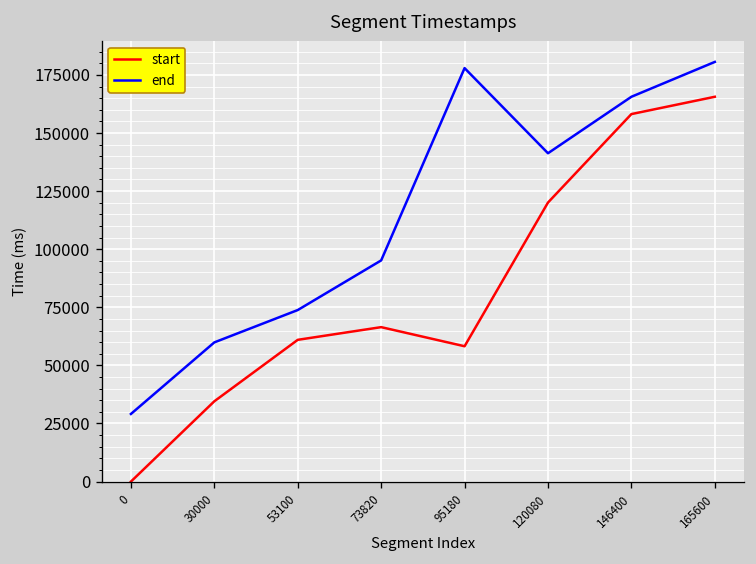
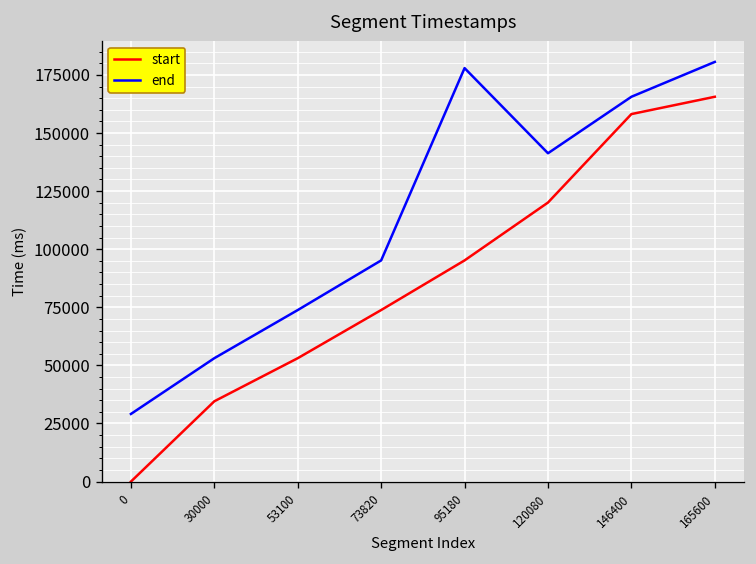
  {
    "start": {
      "0": 0,
      "30000": 35000,
-     "53100": 61000,
-     "73820": 66000,
-     "95180": 58000,
+     "53100": 53000,
+     "73820": 74000,
+     "95180": 95000,
      "120080": 120000,
      "146400": 158000,
      "165600": 166000
    },
    "end": {
      "0": 29000,
-     "30000": 60000,
+     "30000": 53000,
      "53100": 74000,
      "73820": 95000,
      "95180": 178000,
      "120080": 141000,
      "146400": 166000,
      "165600": 181000
    }
  }
